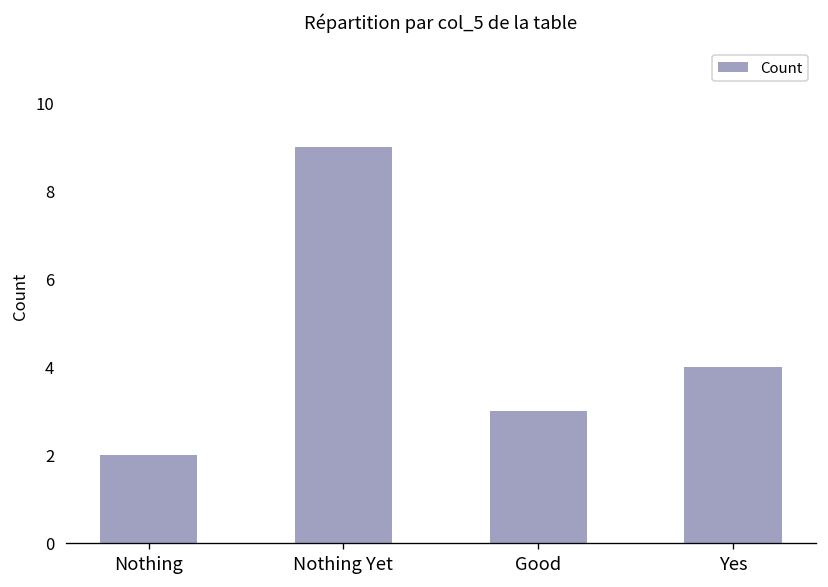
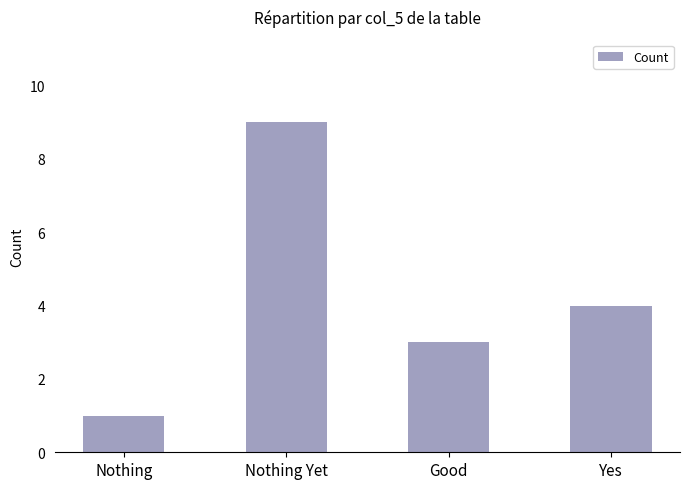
  {
-   "Nothing": 2,
+   "Nothing": 1,
    "Nothing Yet": 9,
    "Good": 3,
    "Yes": 4
  }
